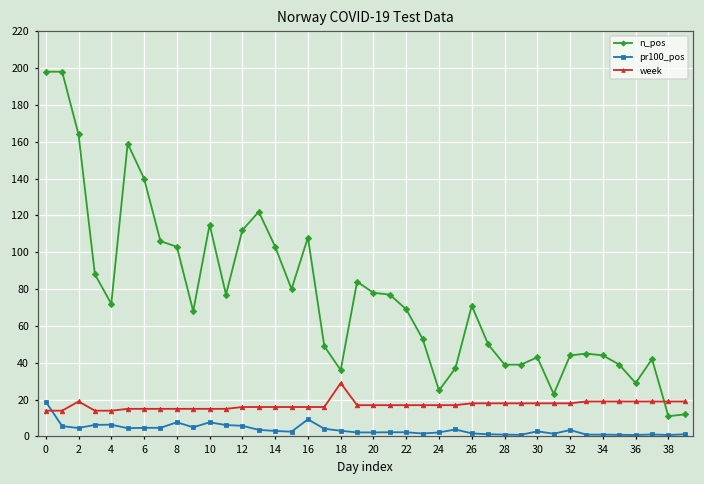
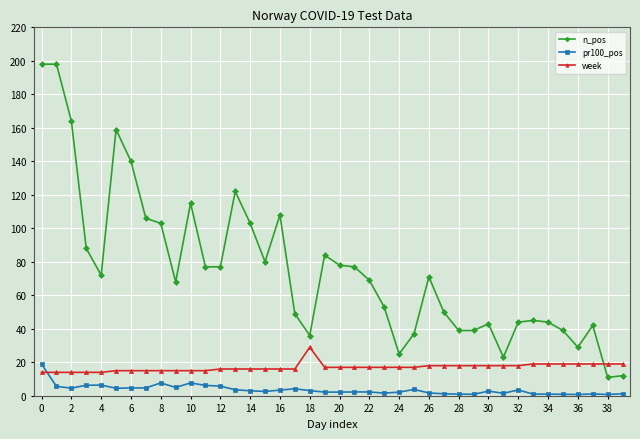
  {
    "n_pos": {
      "0": 198,
      "2": 164,
      "4": 72,
      "6": 140,
      "8": 103,
      "10": 115,
-     "12": 112,
+     "12": 77,
      "14": 103,
      "16": 108,
      "18": 36,
      "20": 78,
      "22": 69,
      "24": 25,
      "26": 71,
      "28": 39,
      "30": 43,
      "32": 44,
      "34": 44,
      "36": 29,
      "38": 11
    },
    "pr100_pos": {
      "0": 19,
      "2": 5,
      "4": 6,
      "6": 5,
      "8": 8,
      "10": 8,
      "12": 6,
      "14": 3,
-     "16": 9,
+     "16": 3,
      "18": 3,
      "20": 2,
      "22": 2,
      "24": 2,
      "26": 2,
      "28": 1,
      "30": 3,
      "32": 4,
      "34": 1,
      "36": 1,
      "38": 1
    },
    "week": {
      "0": 14,
-     "2": 19,
+     "2": 14,
      "4": 14,
      "6": 15,
      "8": 15,
      "10": 15,
      "12": 16,
      "14": 16,
      "16": 16,
      "18": 29,
      "20": 17,
      "22": 17,
      "24": 17,
      "26": 18,
      "28": 18,
      "30": 18,
      "32": 18,
      "34": 19,
      "36": 19,
      "38": 19
    }
  }
